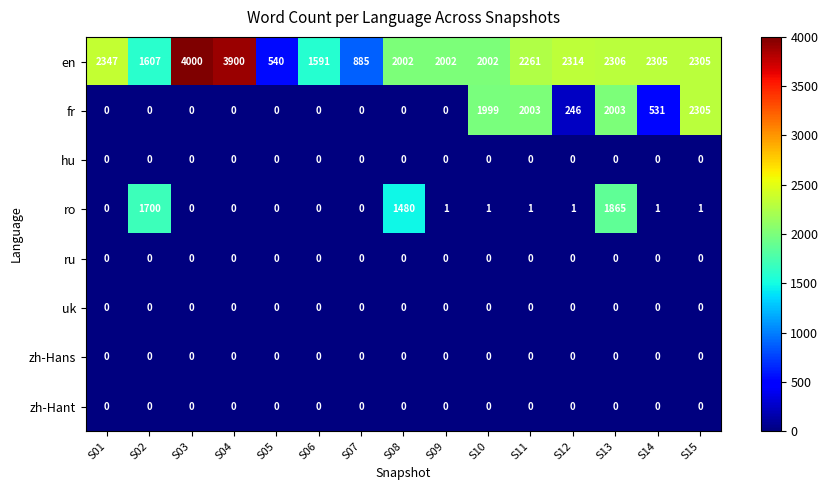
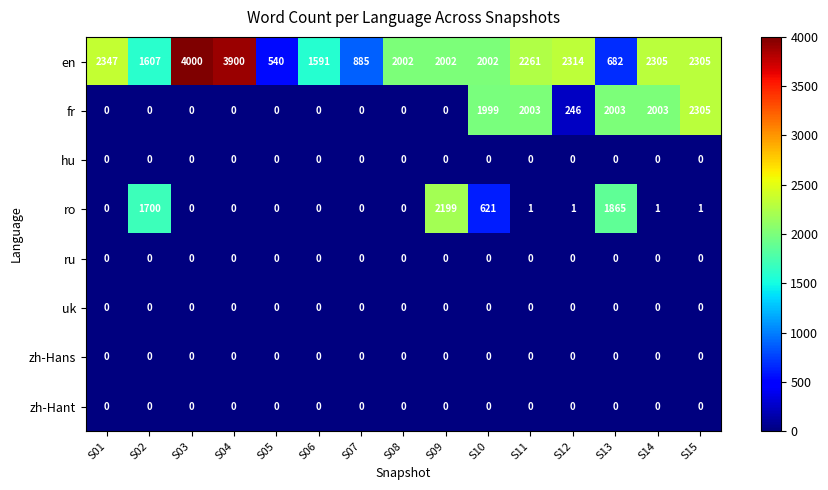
  {
    "en": {
      "S01": 2347,
      "S02": 1607,
      "S03": 4000,
      "S04": 3900,
      "S05": 540,
      "S06": 1591,
      "S07": 885,
      "S08": 2002,
      "S09": 2002,
      "S10": 2002,
      "S11": 2261,
      "S12": 2314,
-     "S13": 2306,
+     "S13": 682,
      "S14": 2305,
      "S15": 2305
    },
    "fr": {
      "S01": 0,
      "S02": 0,
      "S03": 0,
      "S04": 0,
      "S05": 0,
      "S06": 0,
      "S07": 0,
      "S08": 0,
      "S09": 0,
      "S10": 1999,
      "S11": 2003,
      "S12": 246,
      "S13": 2003,
-     "S14": 531,
+     "S14": 2003,
      "S15": 2305
    },
    "hu": {
      "S01": 0,
      "S02": 0,
      "S03": 0,
      "S04": 0,
      "S05": 0,
      "S06": 0,
      "S07": 0,
      "S08": 0,
      "S09": 0,
      "S10": 0,
      "S11": 0,
      "S12": 0,
      "S13": 0,
      "S14": 0,
      "S15": 0
    },
    "ro": {
      "S01": 0,
      "S02": 1700,
      "S03": 0,
      "S04": 0,
      "S05": 0,
      "S06": 0,
      "S07": 0,
-     "S08": 1480,
-     "S09": 1,
-     "S10": 1,
+     "S08": 0,
+     "S09": 2199,
+     "S10": 621,
      "S11": 1,
      "S12": 1,
      "S13": 1865,
      "S14": 1,
      "S15": 1
    },
    "ru": {
      "S01": 0,
      "S02": 0,
      "S03": 0,
      "S04": 0,
      "S05": 0,
      "S06": 0,
      "S07": 0,
      "S08": 0,
      "S09": 0,
      "S10": 0,
      "S11": 0,
      "S12": 0,
      "S13": 0,
      "S14": 0,
      "S15": 0
    },
    "uk": {
      "S01": 0,
      "S02": 0,
      "S03": 0,
      "S04": 0,
      "S05": 0,
      "S06": 0,
      "S07": 0,
      "S08": 0,
      "S09": 0,
      "S10": 0,
      "S11": 0,
      "S12": 0,
      "S13": 0,
      "S14": 0,
      "S15": 0
    },
    "zh-Hans": {
      "S01": 0,
      "S02": 0,
      "S03": 0,
      "S04": 0,
      "S05": 0,
      "S06": 0,
      "S07": 0,
      "S08": 0,
      "S09": 0,
      "S10": 0,
      "S11": 0,
      "S12": 0,
      "S13": 0,
      "S14": 0,
      "S15": 0
    },
    "zh-Hant": {
      "S01": 0,
      "S02": 0,
      "S03": 0,
      "S04": 0,
      "S05": 0,
      "S06": 0,
      "S07": 0,
      "S08": 0,
      "S09": 0,
      "S10": 0,
      "S11": 0,
      "S12": 0,
      "S13": 0,
      "S14": 0,
      "S15": 0
    }
  }
